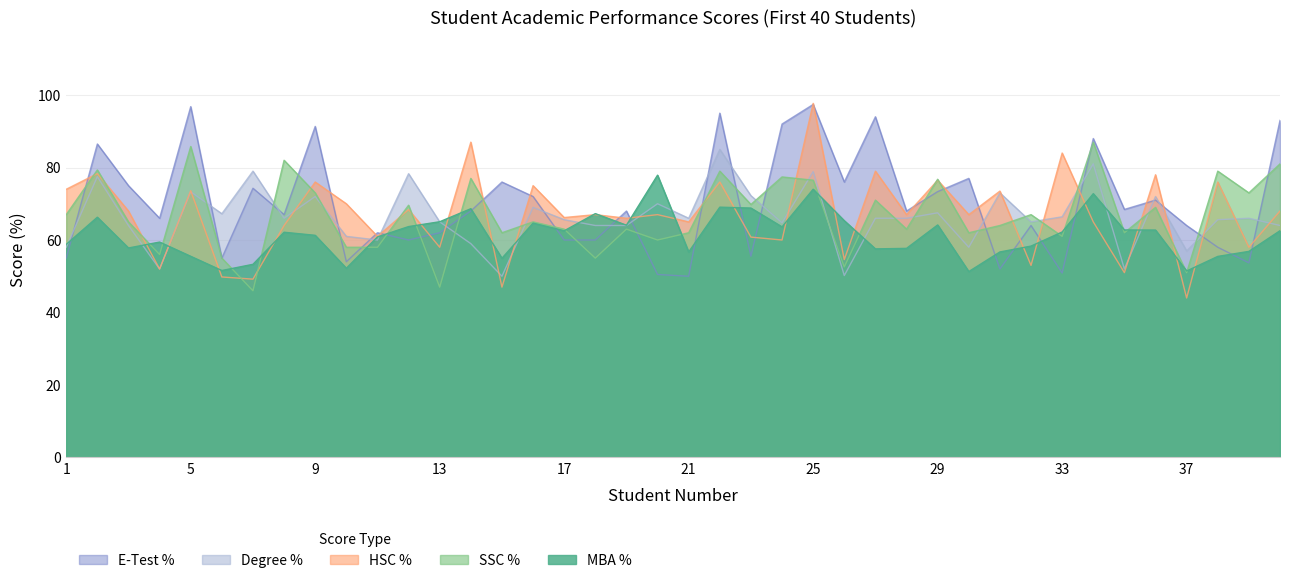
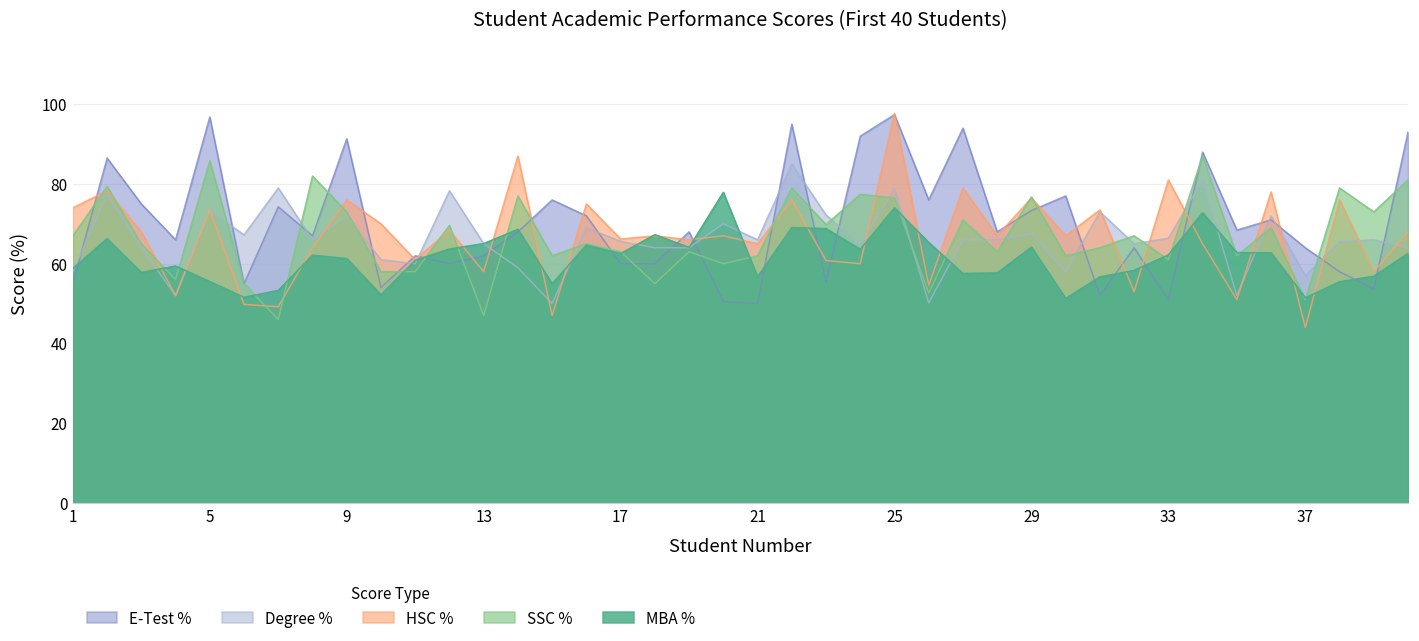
  {
    "HSC %": {
      "1": 74,
      "9": 76,
      "13": 58,
      "21": 65,
-     "33": 84,
+     "33": 81,
      "37": 44
    }
  }
